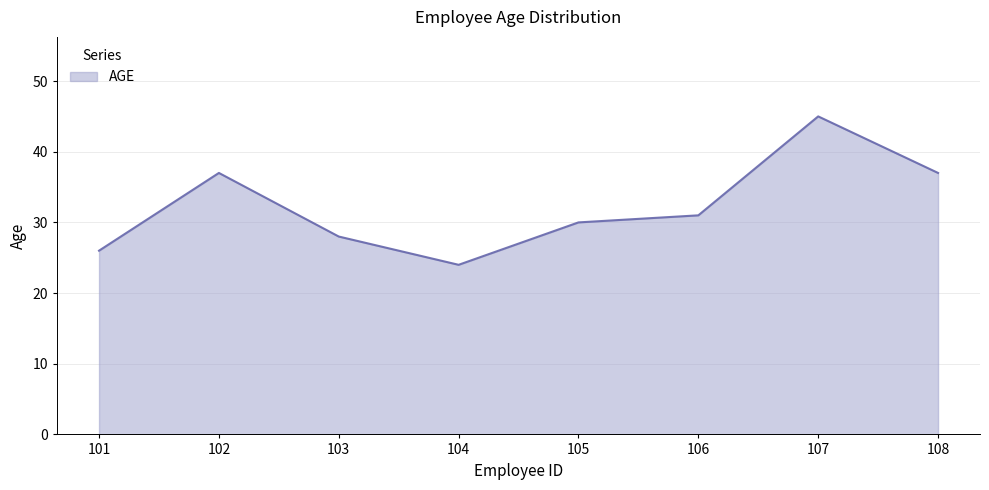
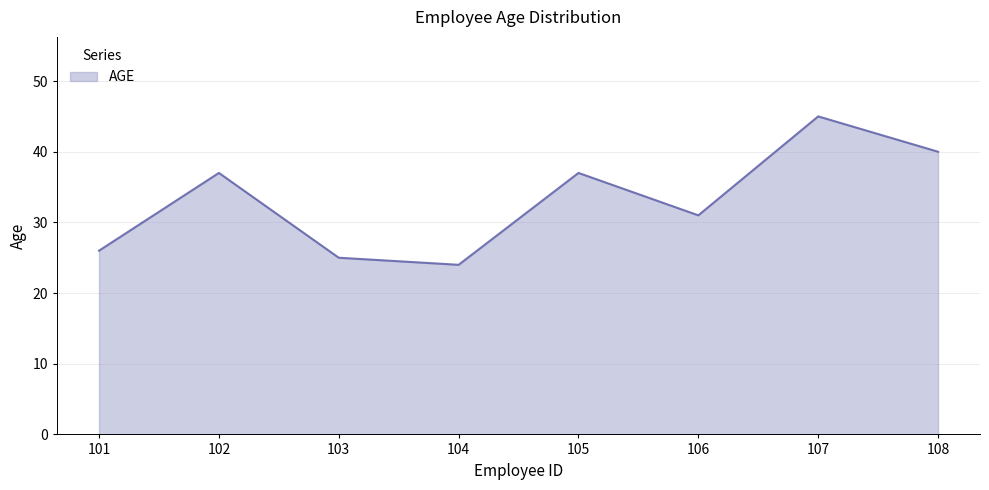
  {
    "101": 26,
    "102": 37,
-   "103": 28,
+   "103": 25,
    "104": 24,
-   "105": 30,
+   "105": 37,
    "106": 31,
    "107": 45,
-   "108": 37
+   "108": 40
  }
